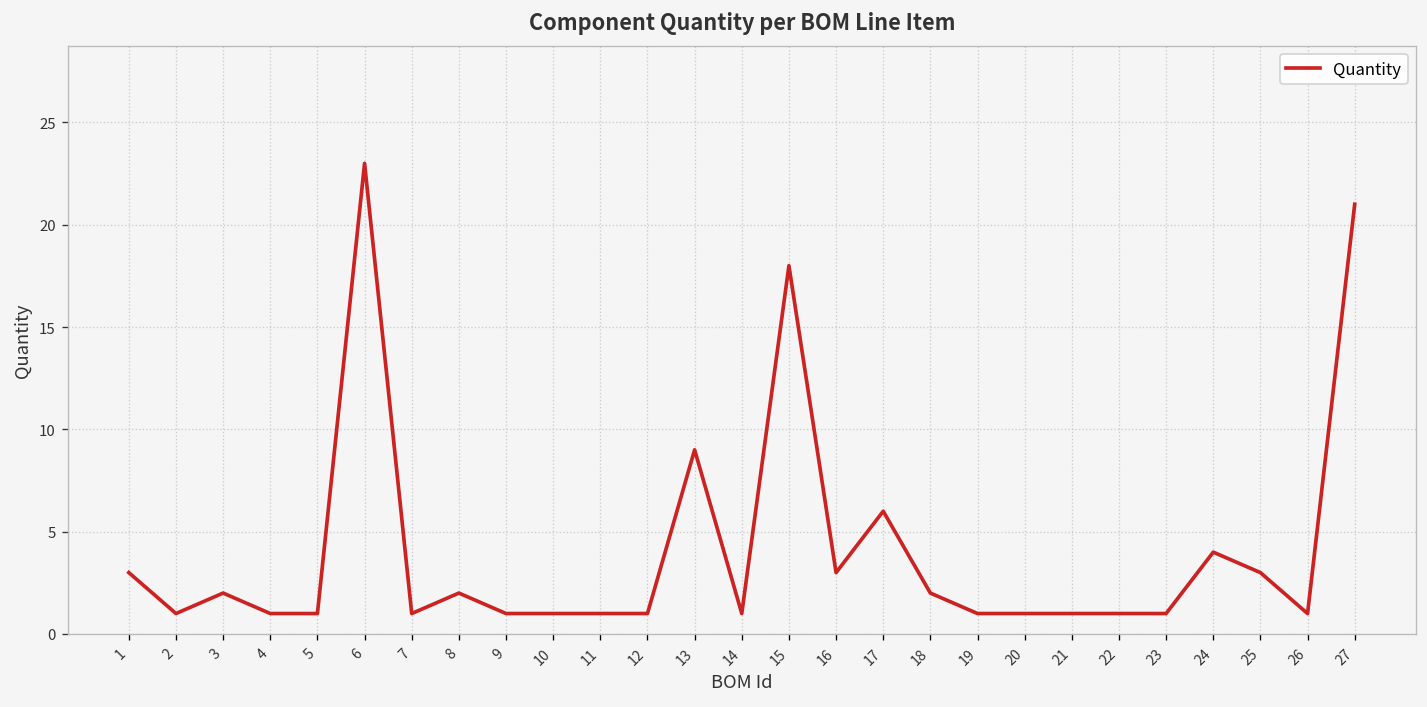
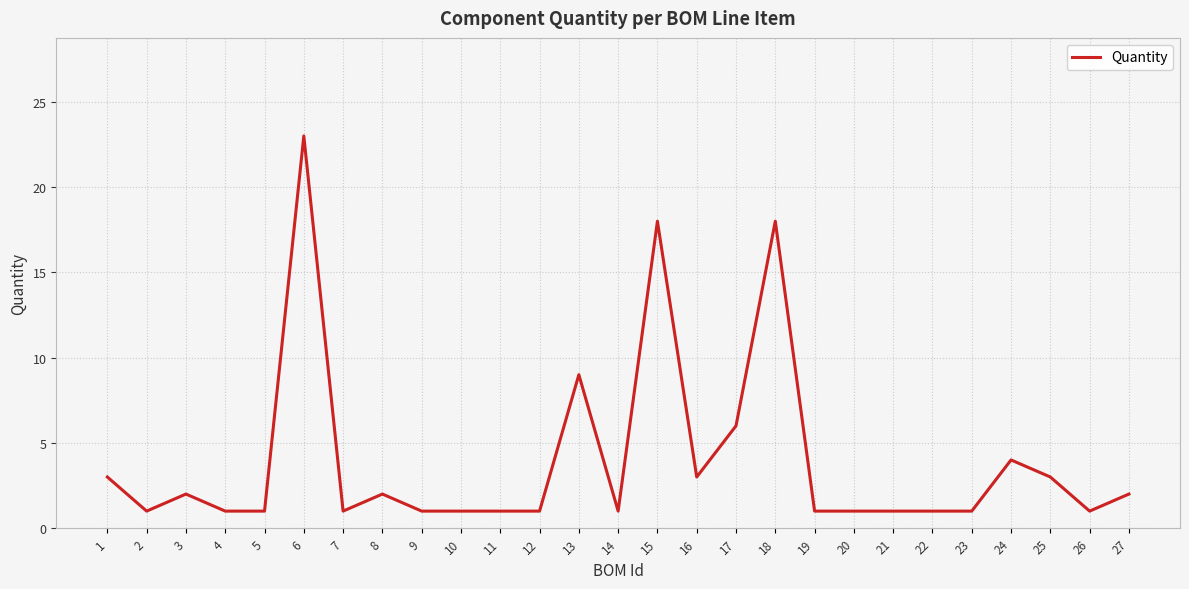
  {
    "1": 3,
    "2": 1,
    "3": 2,
    "4": 1,
    "5": 1,
    "6": 23,
    "7": 1,
    "8": 2,
    "9": 1,
    "10": 1,
    "11": 1,
    "12": 1,
    "13": 9,
    "14": 1,
    "15": 18,
    "16": 3,
    "17": 6,
-   "18": 2,
+   "18": 18,
    "19": 1,
    "20": 1,
    "21": 1,
    "22": 1,
    "23": 1,
    "24": 4,
    "25": 3,
    "26": 1,
-   "27": 21
+   "27": 2
  }
